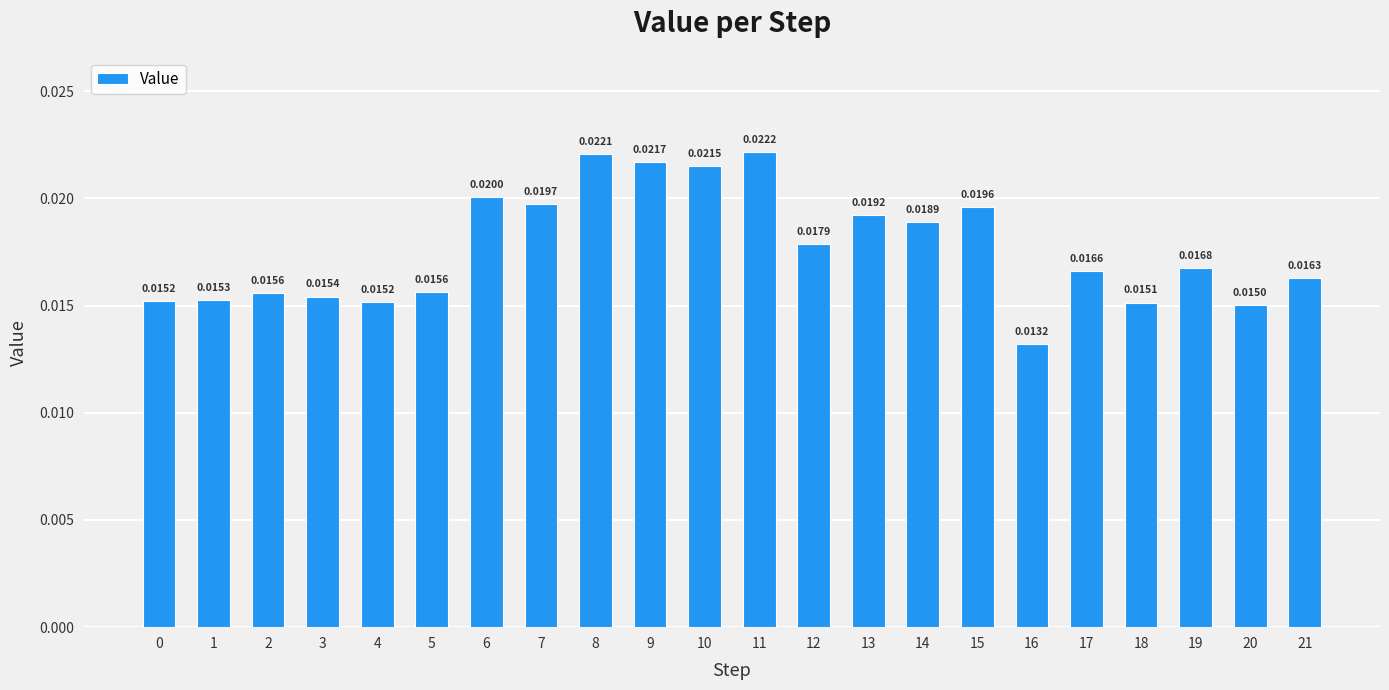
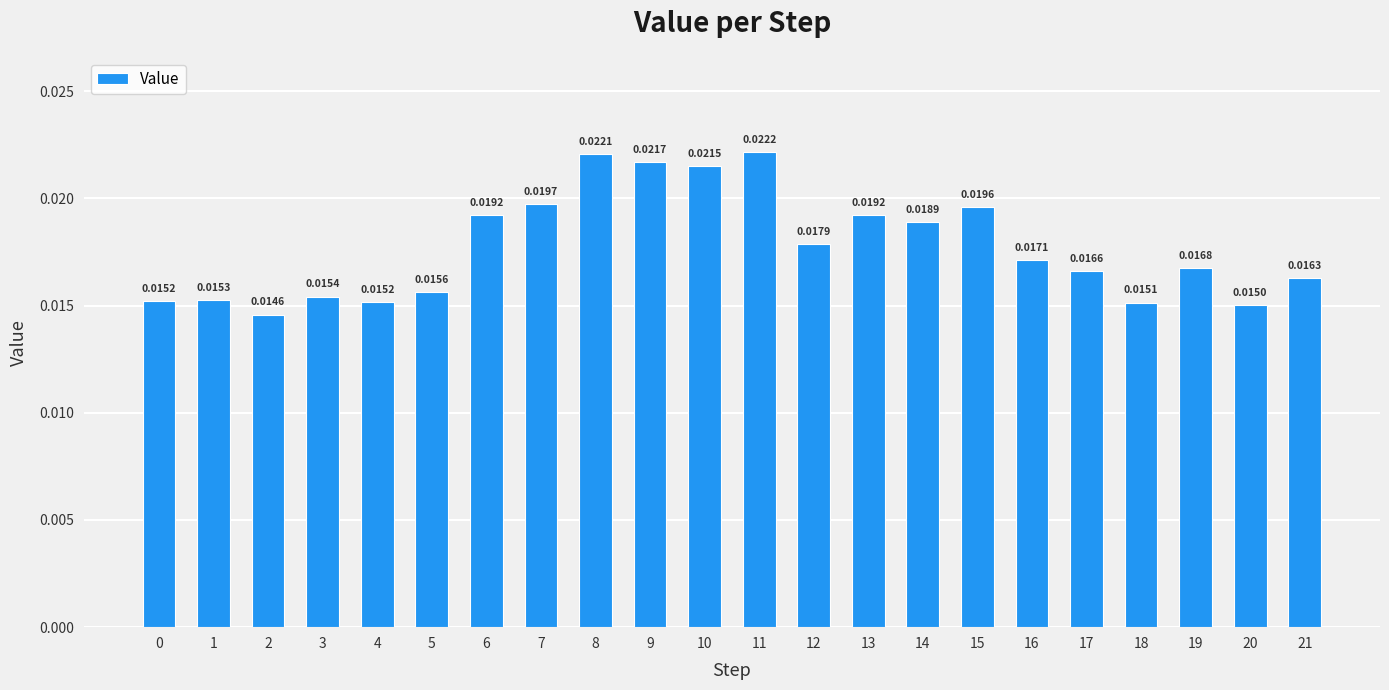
  {
    "0": 0.0152,
    "1": 0.0153,
-   "2": 0.0156,
+   "2": 0.0146,
    "3": 0.0154,
    "4": 0.0152,
    "5": 0.0156,
-   "6": 0.0200,
+   "6": 0.0192,
    "7": 0.0197,
    "8": 0.0221,
    "9": 0.0217,
    "10": 0.0215,
    "11": 0.0222,
    "12": 0.0179,
    "13": 0.0192,
    "14": 0.0189,
    "15": 0.0196,
-   "16": 0.0132,
+   "16": 0.0171,
    "17": 0.0166,
    "18": 0.0151,
    "19": 0.0168,
    "20": 0.0150,
    "21": 0.0163
  }
